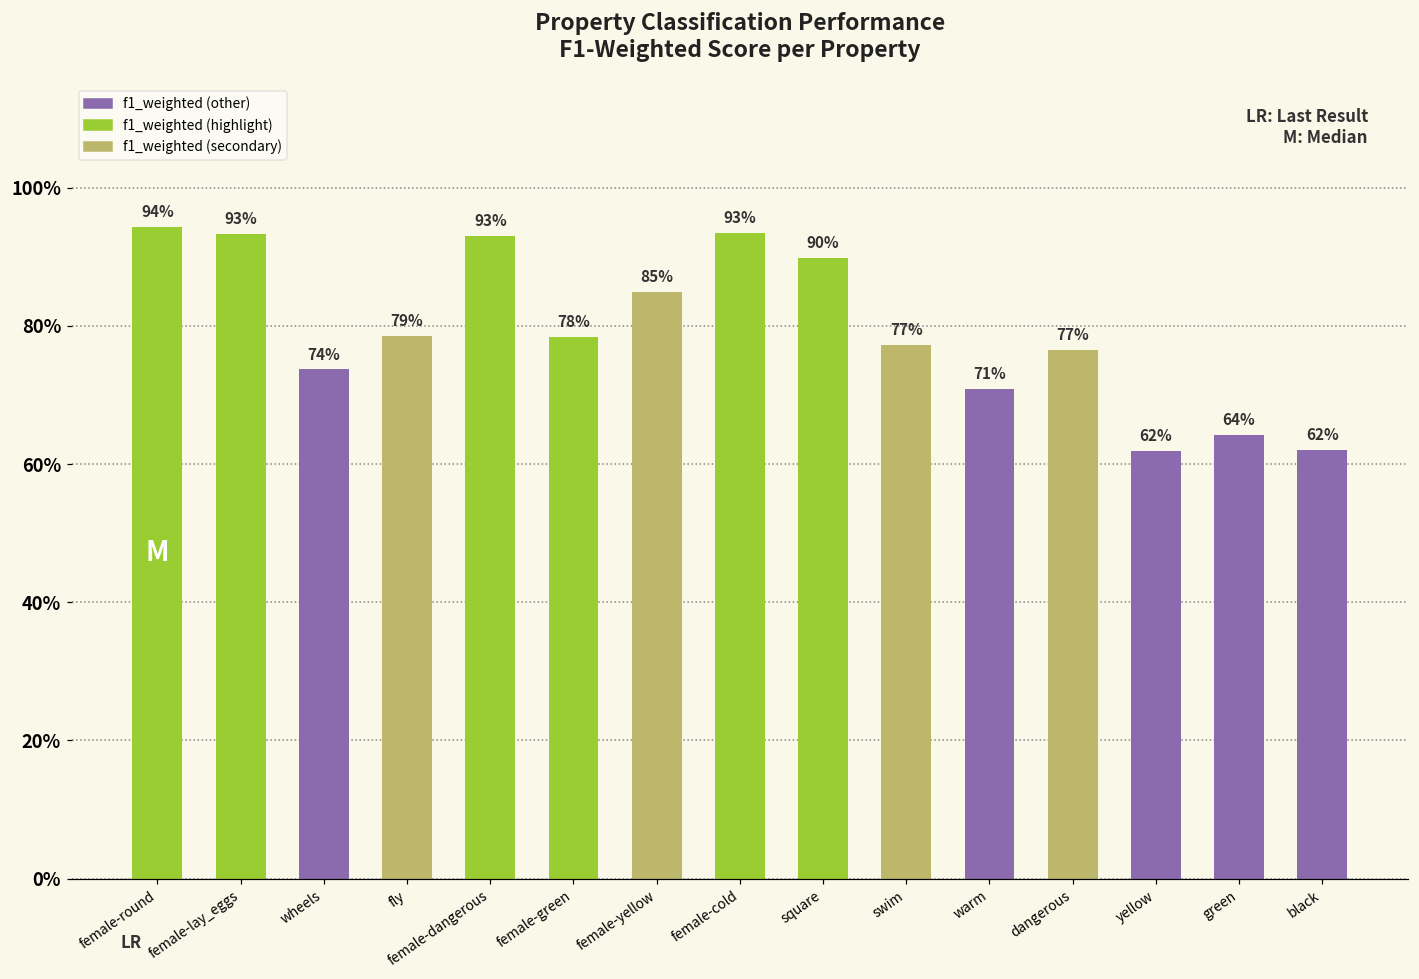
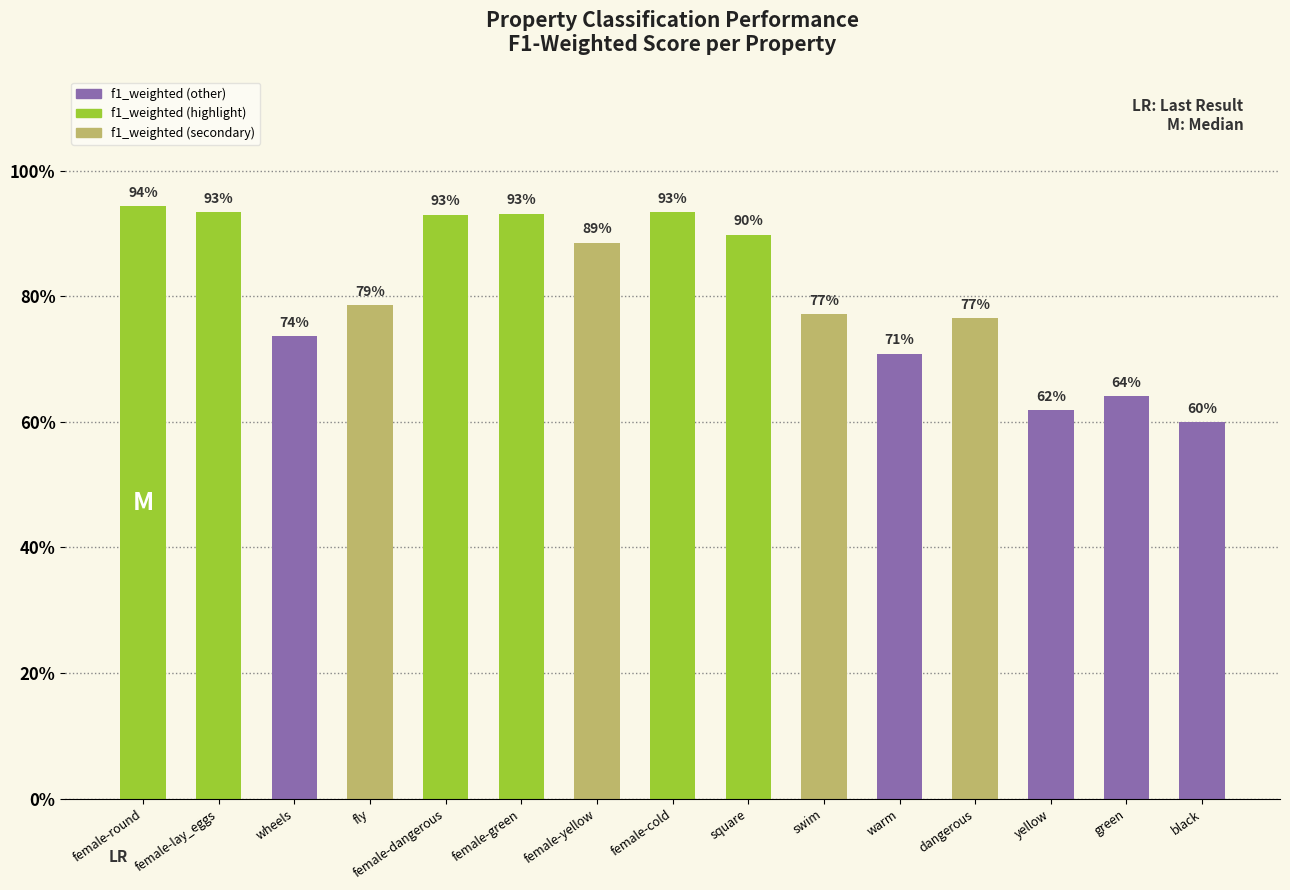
  {
    "female-round": "94%",
    "female-lay_eggs": "93%",
    "wheels": "74%",
    "fly": "79%",
    "female-dangerous": "93%",
-   "female-green": "78%",
-   "female-yellow": "85%",
+   "female-green": "93%",
+   "female-yellow": "89%",
    "female-cold": "93%",
    "square": "90%",
    "swim": "77%",
    "warm": "71%",
    "dangerous": "77%",
    "yellow": "62%",
    "green": "64%",
-   "black": "62%"
+   "black": "60%"
  }
